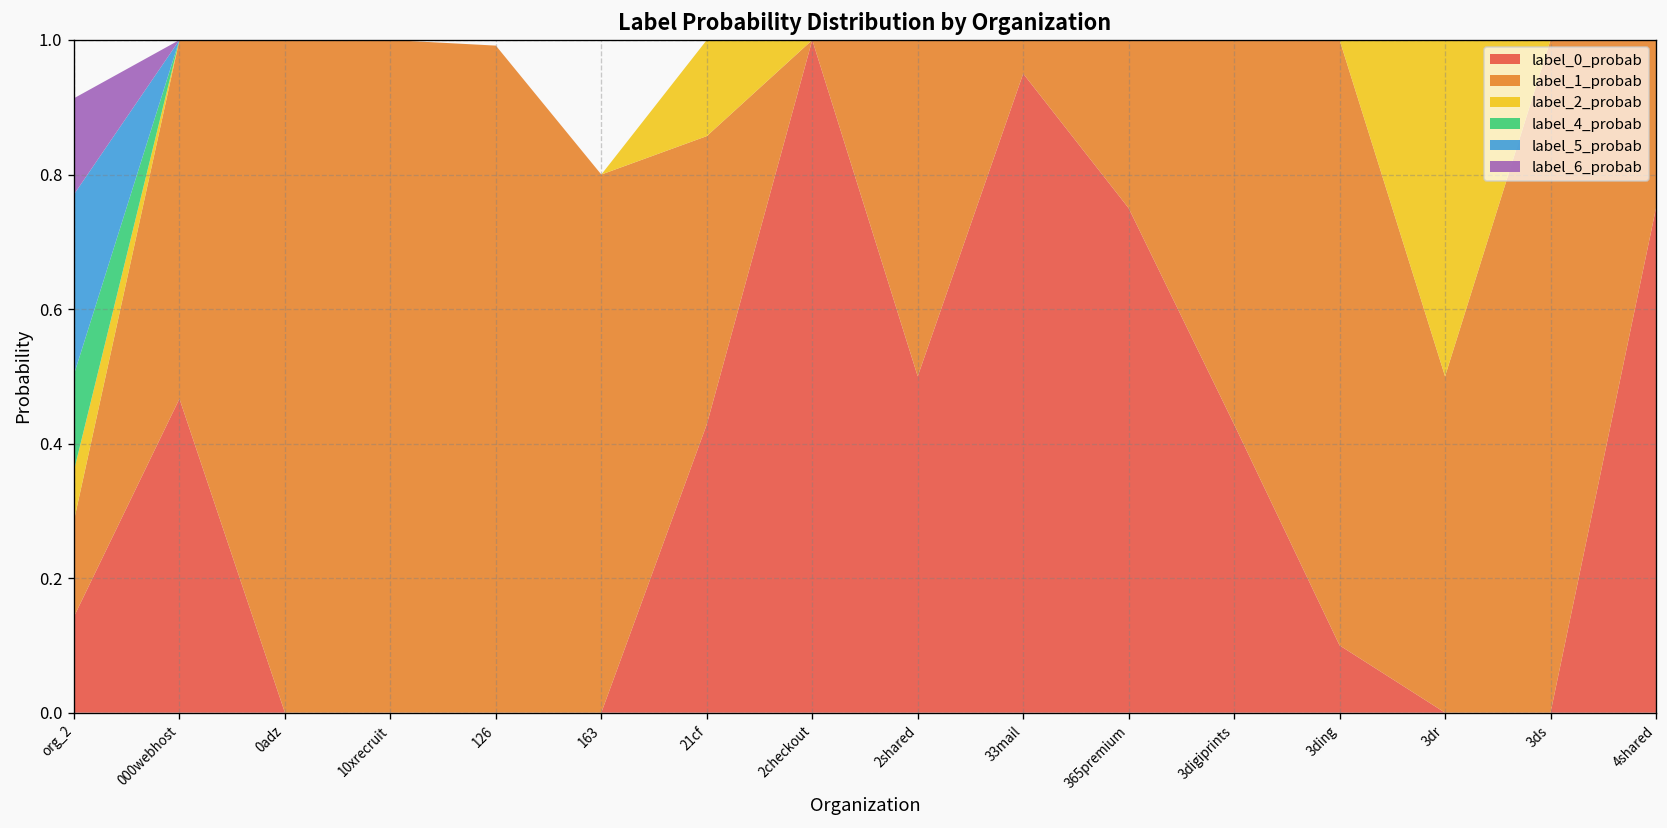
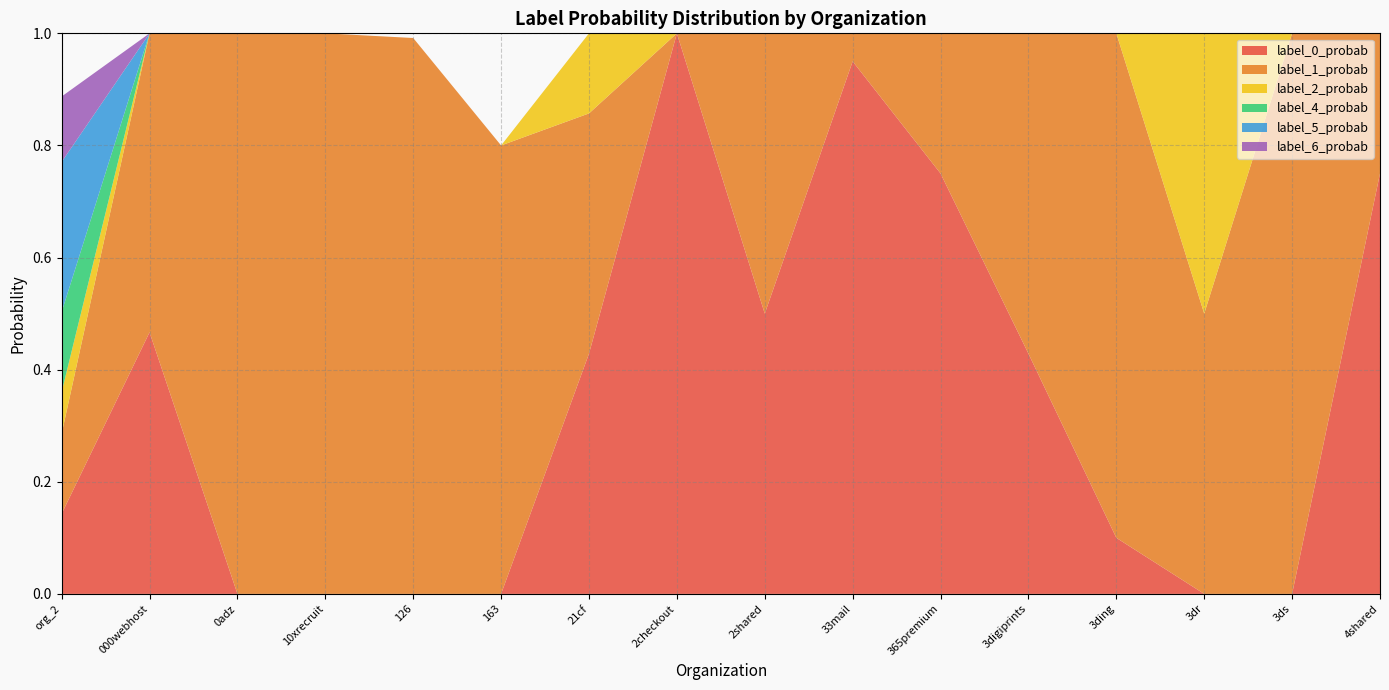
  {
    "label_2_probab": {
      "org_2": 0.07
    },
    "label_4_probab": {
      "org_2": 0.14
    },
    "label_5_probab": {
      "org_2": 0.27
    },
    "label_6_probab": {
-     "org_2": 0.14
+     "org_2": 0.12
    }
  }
